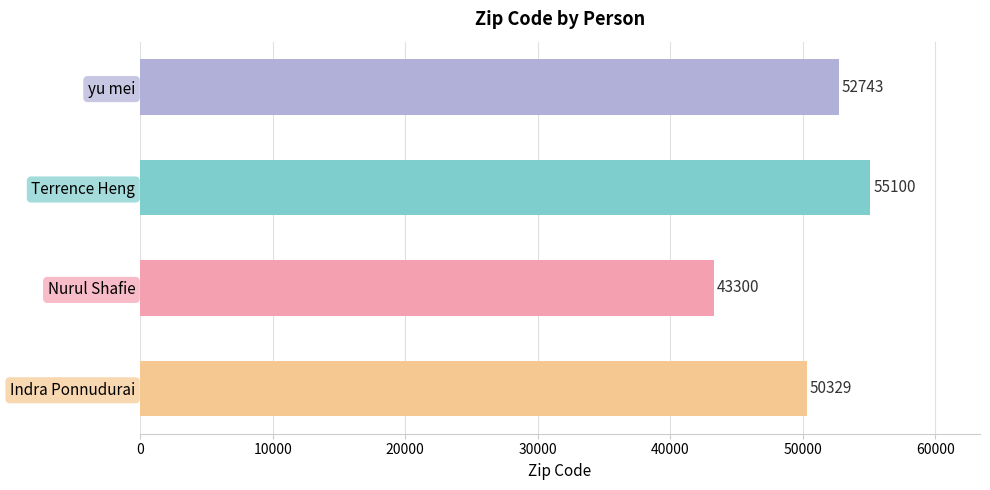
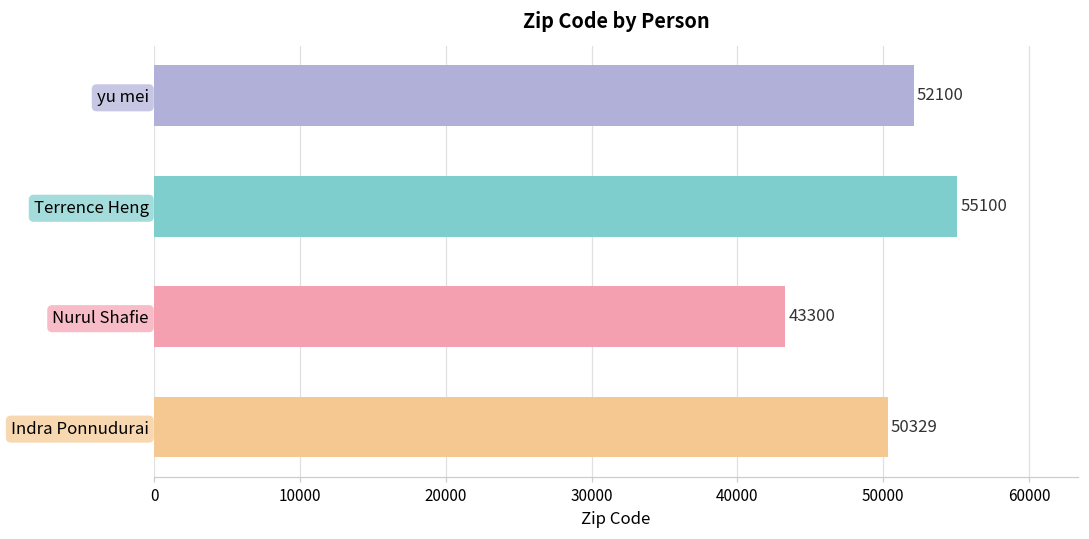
  {
-   "yu mei": 52743,
+   "yu mei": 52100,
    "Terrence Heng": 55100,
    "Nurul Shafie": 43300,
    "Indra Ponnudurai": 50329
  }
